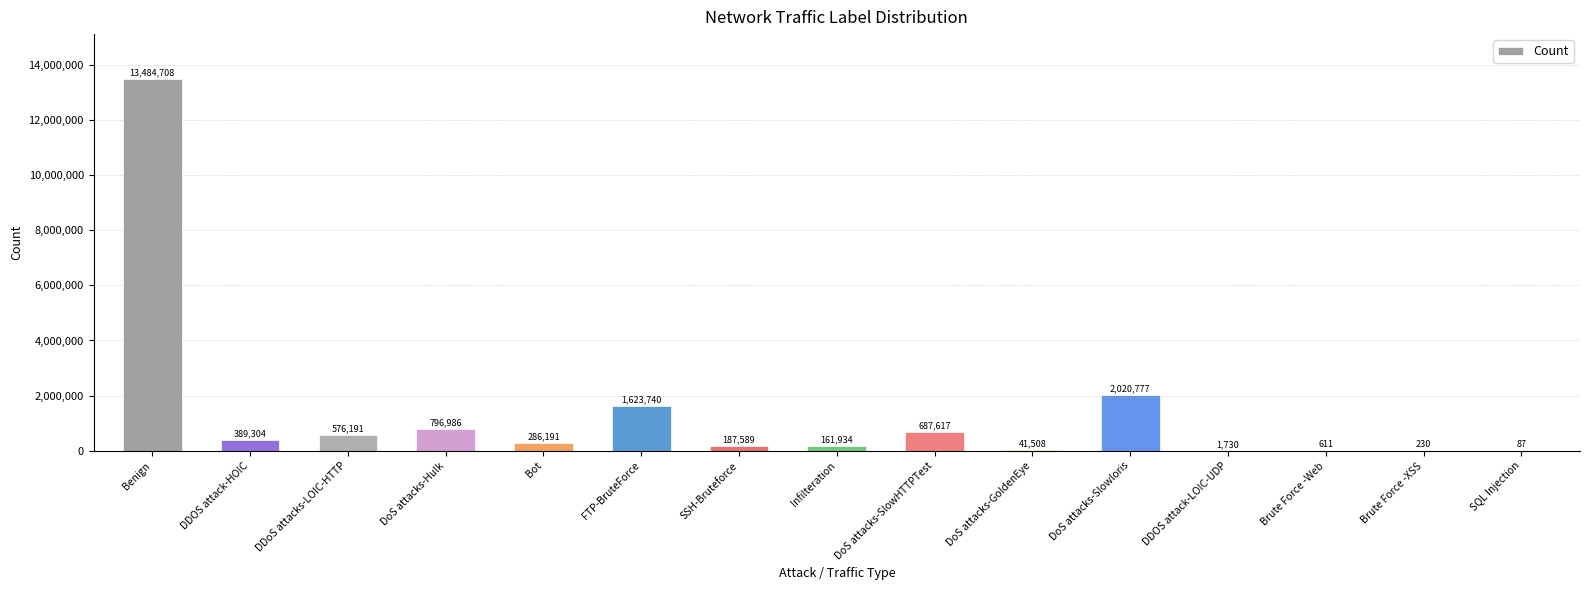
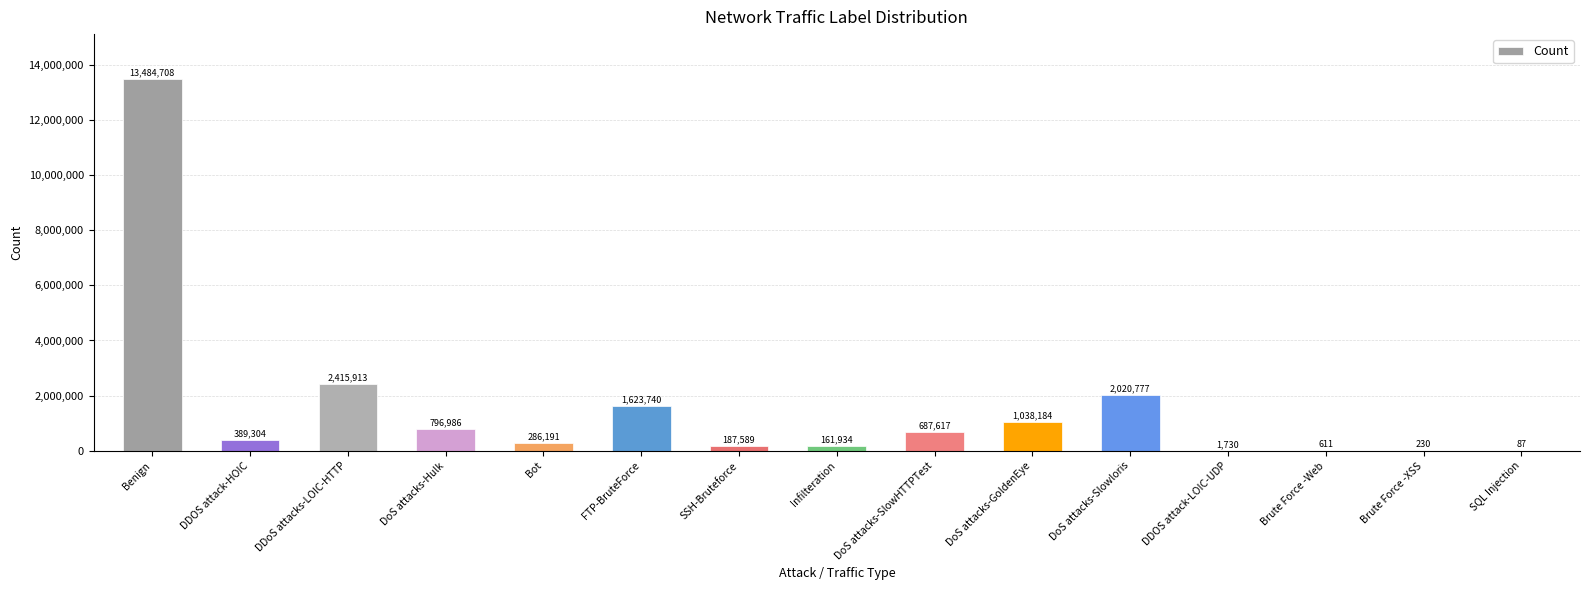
  {
    "Benign": "13,484,708",
    "DDOS attack-HOIC": "389,304",
-   "DDoS attacks-LOIC-HTTP": "576,191",
+   "DDoS attacks-LOIC-HTTP": "2,415,913",
    "DoS attacks-Hulk": "796,986",
    "Bot": "286,191",
    "FTP-BruteForce": "1,623,740",
    "SSH-Bruteforce": "187,589",
    "Infilteration": "161,934",
    "DoS attacks-SlowHTTPTest": "687,617",
-   "DoS attacks-GoldenEye": "41,508",
+   "DoS attacks-GoldenEye": "1,038,184",
    "DoS attacks-Slowloris": "2,020,777",
    "DDOS attack-LOIC-UDP": "1,730",
    "Brute Force -Web": "611",
    "Brute Force -XSS": "230",
    "SQL Injection": "87"
  }
